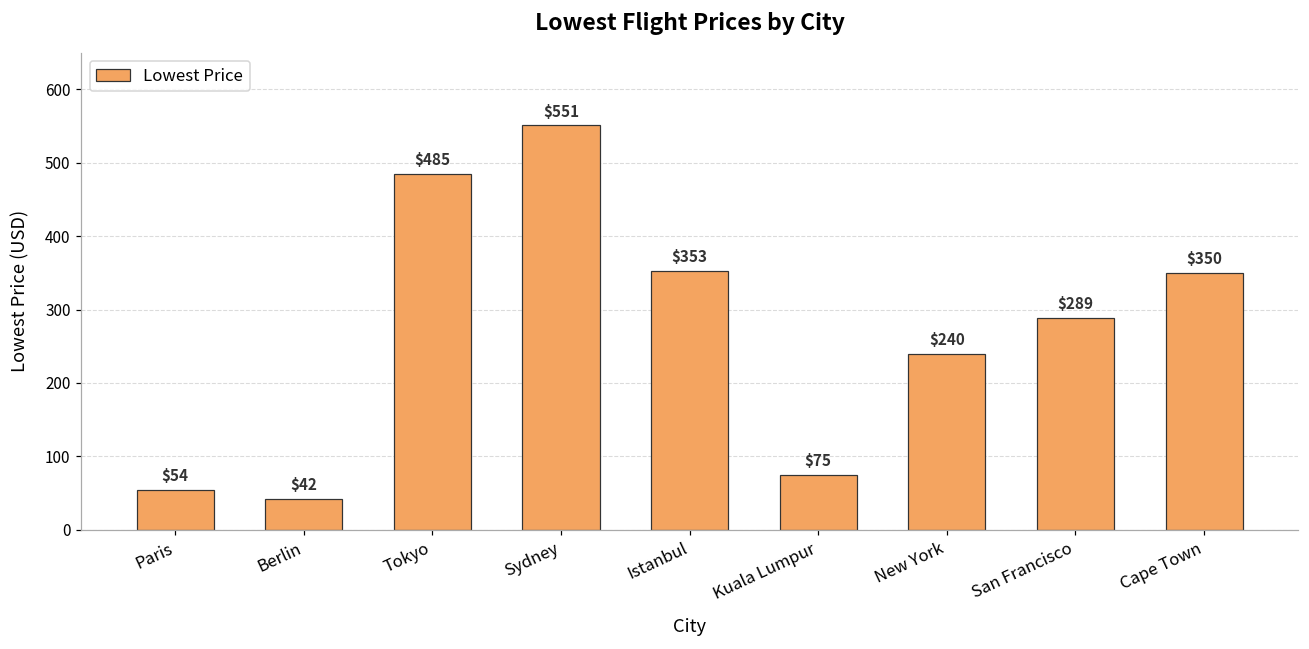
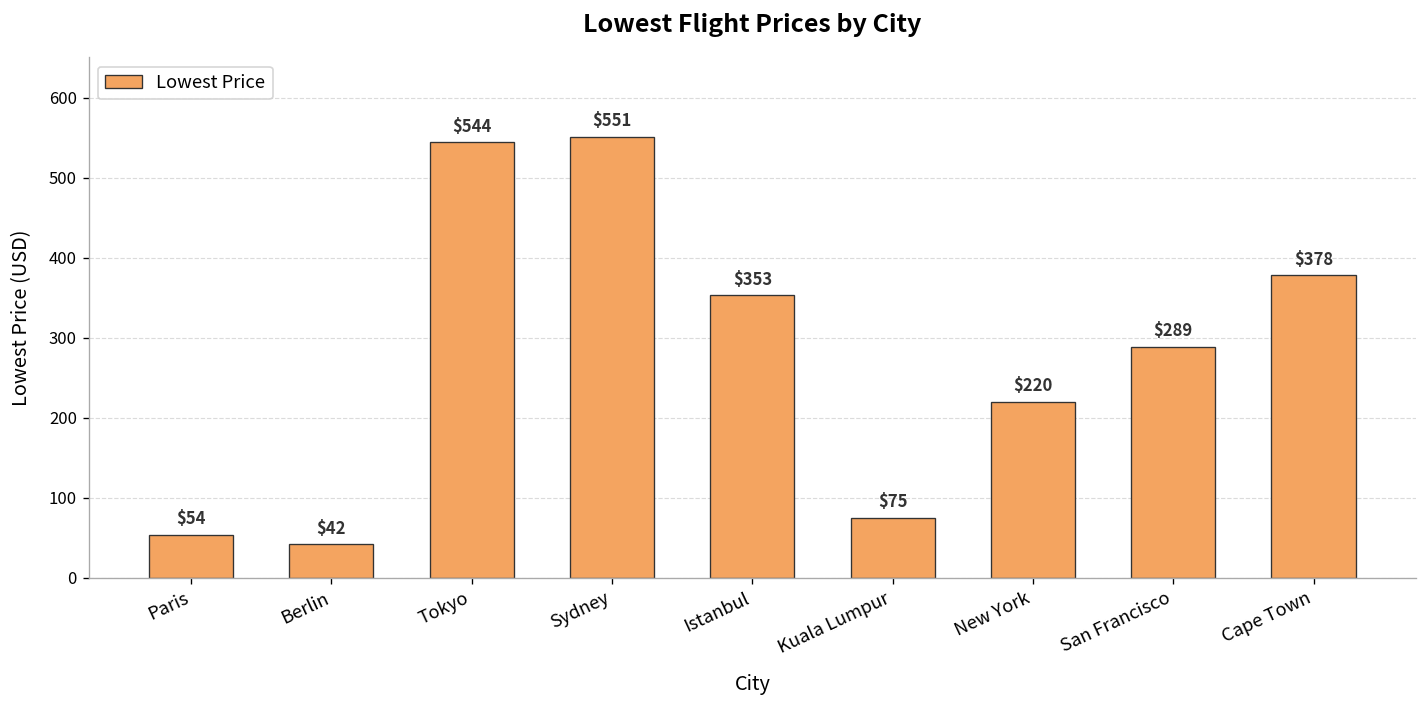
  {
    "Paris": "$54",
    "Berlin": "$42",
-   "Tokyo": "$485",
+   "Tokyo": "$544",
    "Sydney": "$551",
    "Istanbul": "$353",
    "Kuala Lumpur": "$75",
-   "New York": "$240",
+   "New York": "$220",
    "San Francisco": "$289",
-   "Cape Town": "$350"
+   "Cape Town": "$378"
  }
